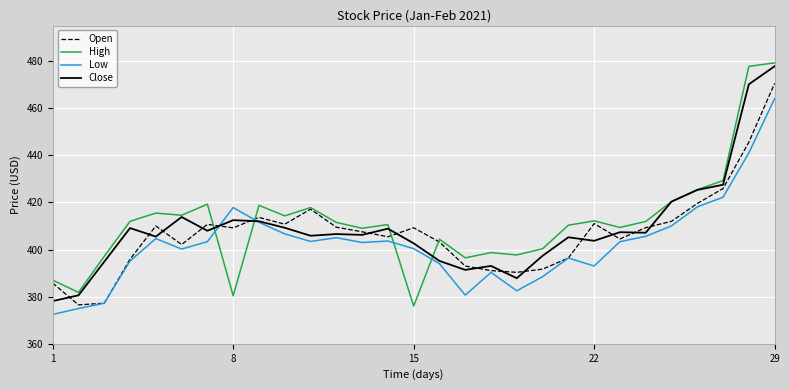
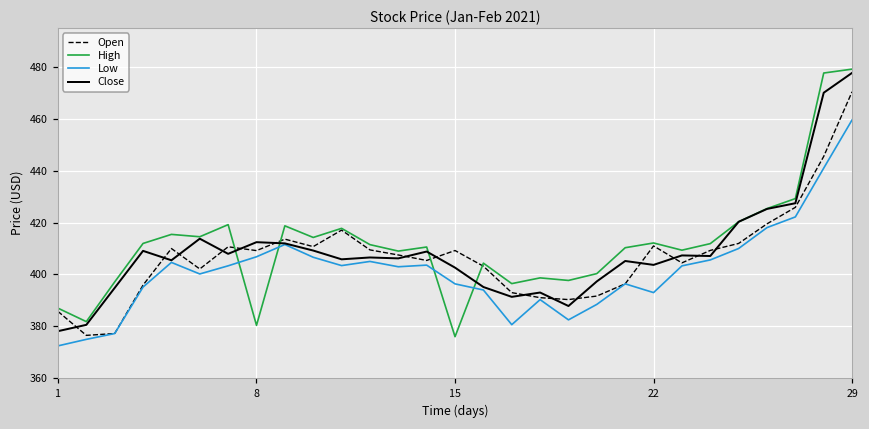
  {
    "High": {
      "1": 387,
      "8": 380,
      "15": 376,
      "22": 412,
      "29": 479
    },
    "Low": {
      "1": 372,
-     "8": 418,
-     "15": 400,
+     "8": 407,
+     "15": 396,
      "22": 393,
-     "29": 464
+     "29": 460
    }
  }
